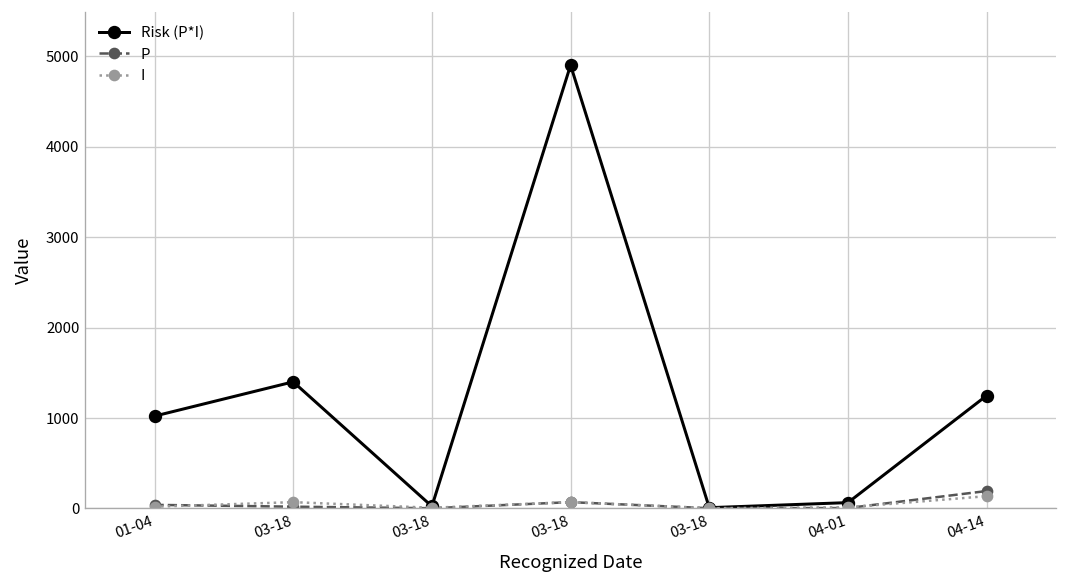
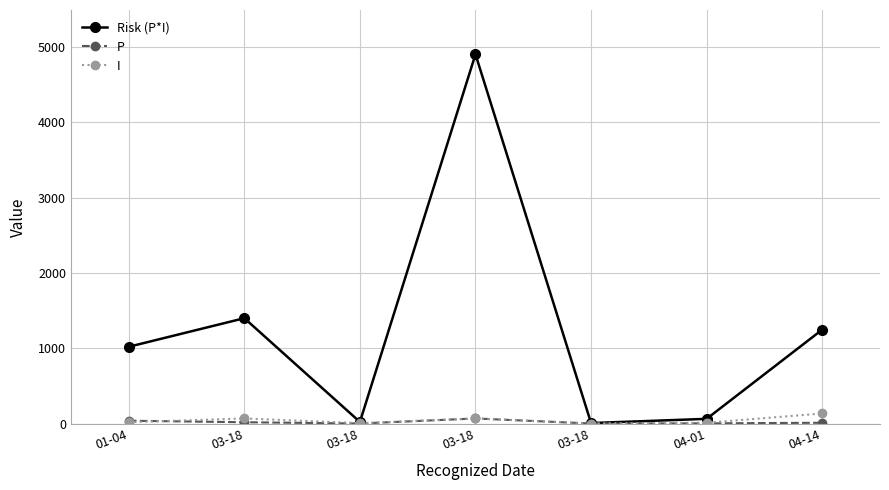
  {
    "Risk (P*I)": {
      "01-04": 1000,
      "04-01": 100,
      "04-14": 1200
    },
    "P": {
-     "04-14": 200
+     "04-14": 0
    },
    "I": {
      "04-14": 100
    }
  }
